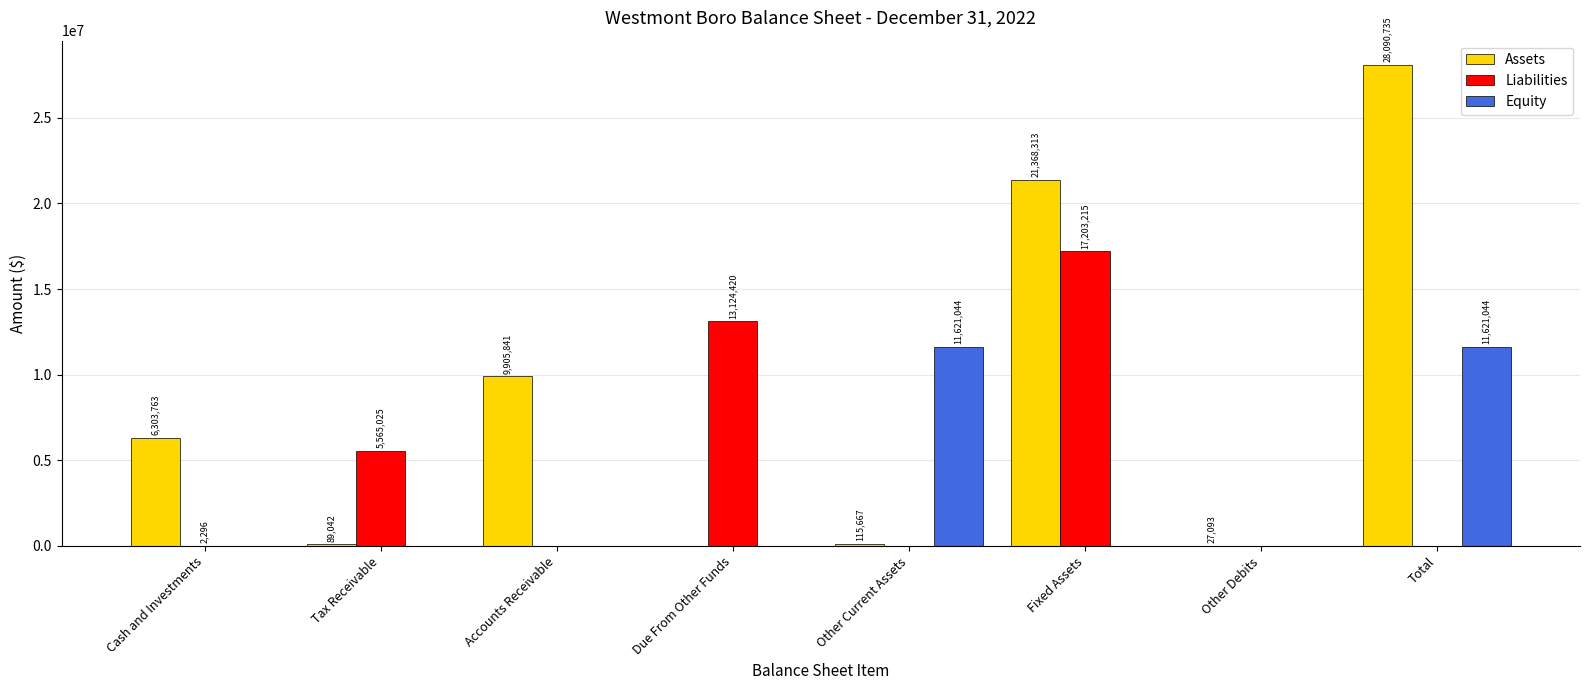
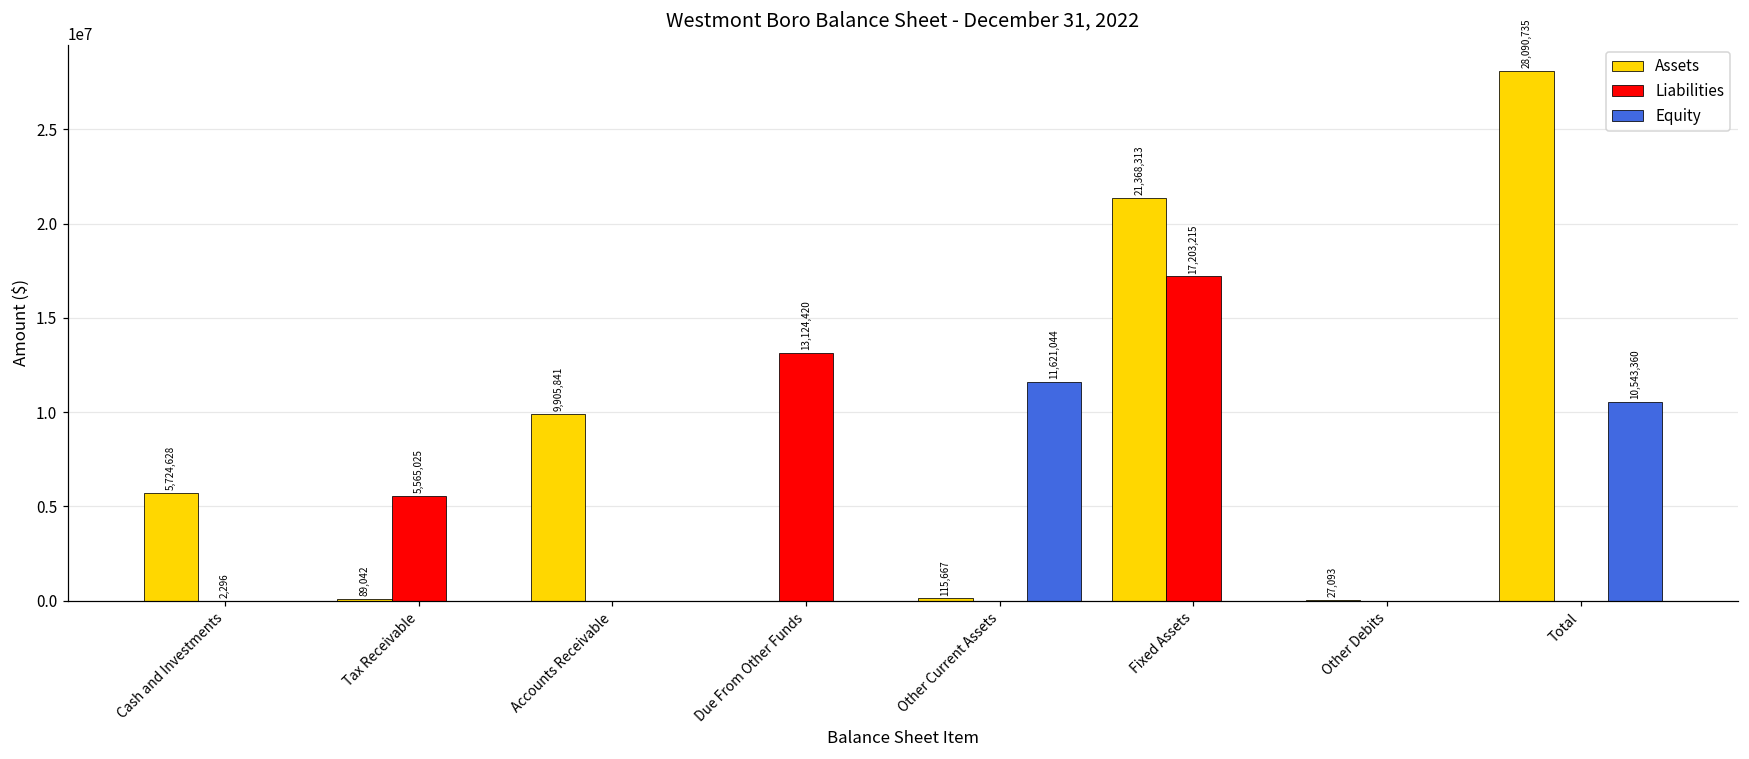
  {
    "Assets": {
-     "Cash and Investments": "6,303,763",
+     "Cash and Investments": "5,724,628",
      "Tax Receivable": "89,042",
      "Accounts Receivable": "9,905,841",
      "Other Current Assets": "115,667",
      "Fixed Assets": "21,368,313",
      "Other Debits": "27,093",
      "Total": "28,090,735"
    },
    "Liabilities": {
      "Cash and Investments": "2,296",
      "Tax Receivable": "5,565,025",
      "Due From Other Funds": "13,124,420",
      "Fixed Assets": "17,203,215"
    },
    "Equity": {
      "Other Current Assets": "11,621,044",
-     "Total": "11,621,044"
+     "Total": "10,543,360"
    }
  }
